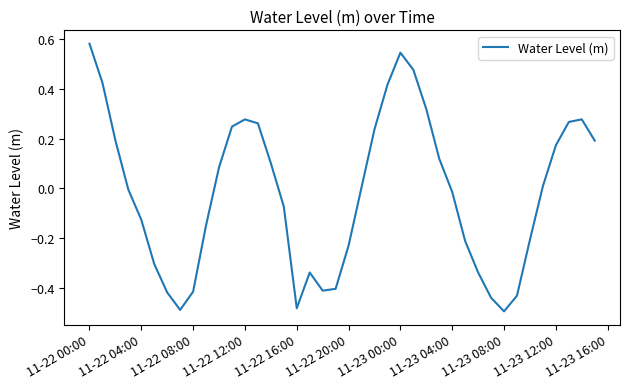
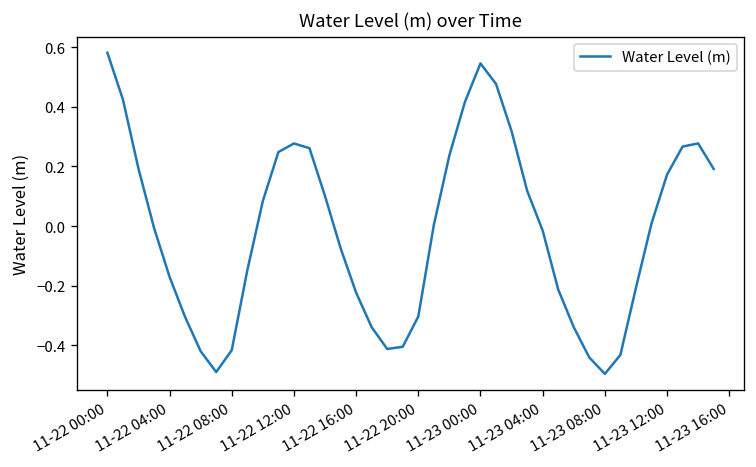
  {
    "11-22 00:00": 0.58,
-   "11-22 04:00": -0.13,
+   "11-22 04:00": -0.17,
    "11-22 08:00": -0.42,
    "11-22 12:00": 0.28,
-   "11-22 16:00": -0.48,
-   "11-22 20:00": -0.23,
+   "11-22 16:00": -0.22,
+   "11-22 20:00": -0.30,
    "11-23 00:00": 0.55,
    "11-23 04:00": -0.02,
    "11-23 08:00": -0.50,
    "11-23 12:00": 0.17
  }
